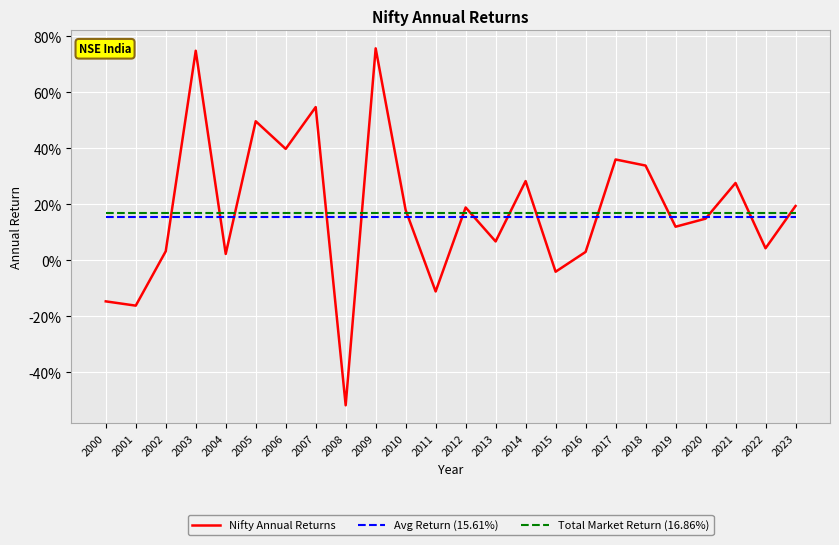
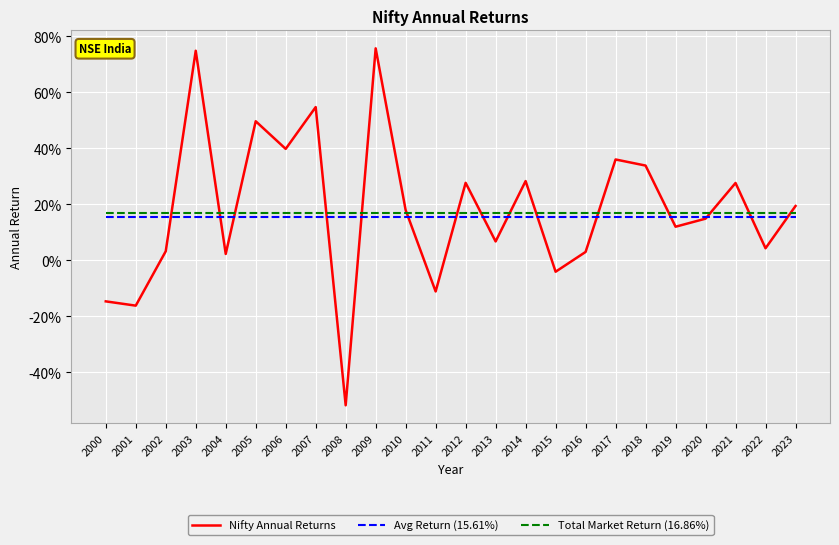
  {
    "Nifty Annual Returns": {
      "2000": "-15%",
      "2001": "-16%",
      "2002": "3%",
      "2003": "75%",
      "2004": "2%",
      "2005": "50%",
      "2006": "40%",
      "2007": "55%",
      "2008": "-52%",
      "2009": "76%",
      "2010": "18%",
      "2011": "-11%",
-     "2012": "19%",
+     "2012": "28%",
      "2013": "7%",
      "2014": "28%",
      "2015": "-4%",
      "2016": "3%",
      "2017": "36%",
      "2018": "34%",
      "2019": "12%",
      "2021": "28%",
      "2022": "4%",
      "2023": "19%"
    },
    "Avg Return (15.61%)": {
      "2000": "16%",
      "2001": "16%",
      "2002": "16%",
      "2003": "16%",
      "2004": "16%",
      "2005": "16%",
      "2006": "16%",
      "2007": "16%",
      "2008": "16%",
      "2009": "16%",
      "2010": "16%",
      "2011": "16%",
      "2012": "16%",
      "2013": "16%",
      "2014": "16%",
      "2015": "16%",
      "2016": "16%",
      "2017": "16%",
      "2018": "16%",
      "2019": "16%",
      "2021": "16%",
      "2022": "16%",
      "2023": "16%"
    },
    "Total Market Return (16.86%)": {
      "2000": "17%",
      "2001": "17%",
      "2002": "17%",
      "2003": "17%",
      "2004": "17%",
      "2005": "17%",
      "2006": "17%",
      "2007": "17%",
      "2008": "17%",
      "2009": "17%",
      "2010": "17%",
      "2011": "17%",
      "2012": "17%",
      "2013": "17%",
      "2014": "17%",
      "2015": "17%",
      "2016": "17%",
      "2017": "17%",
      "2018": "17%",
      "2019": "17%",
      "2020": "17%",
      "2021": "17%",
      "2022": "17%",
      "2023": "17%"
    }
  }
